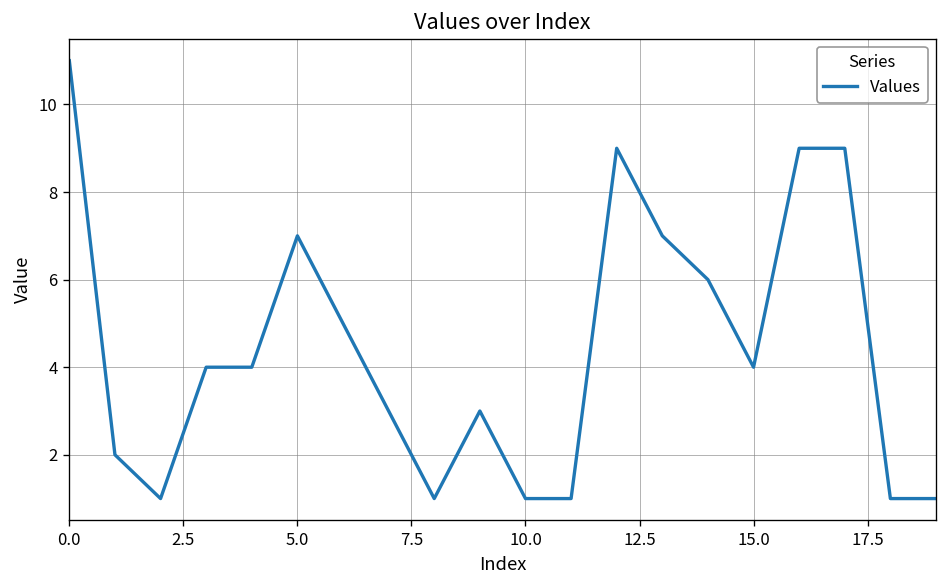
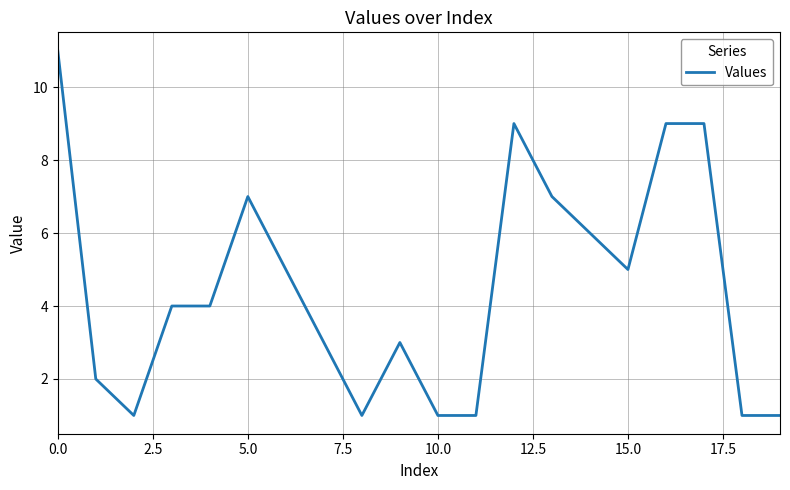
  {
    "0.0": 11,
    "5.0": 7,
    "10.0": 1,
-   "15.0": 4
+   "15.0": 5
  }
